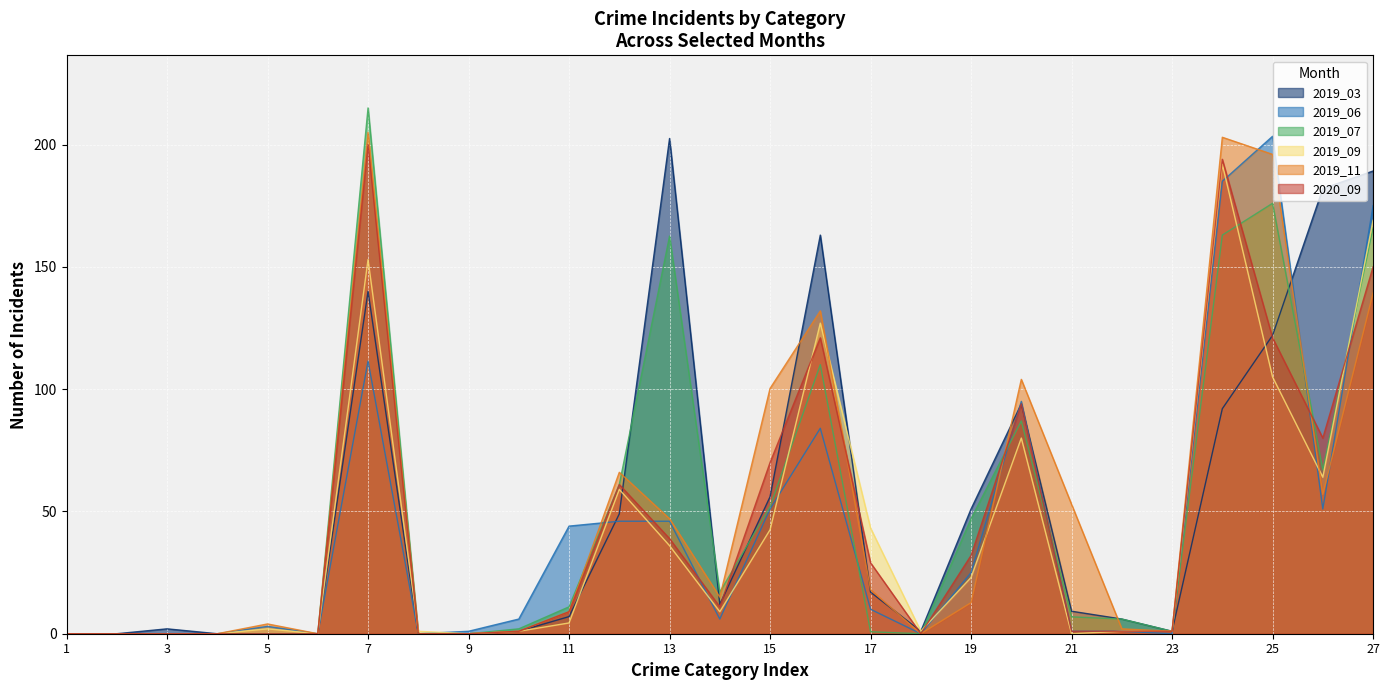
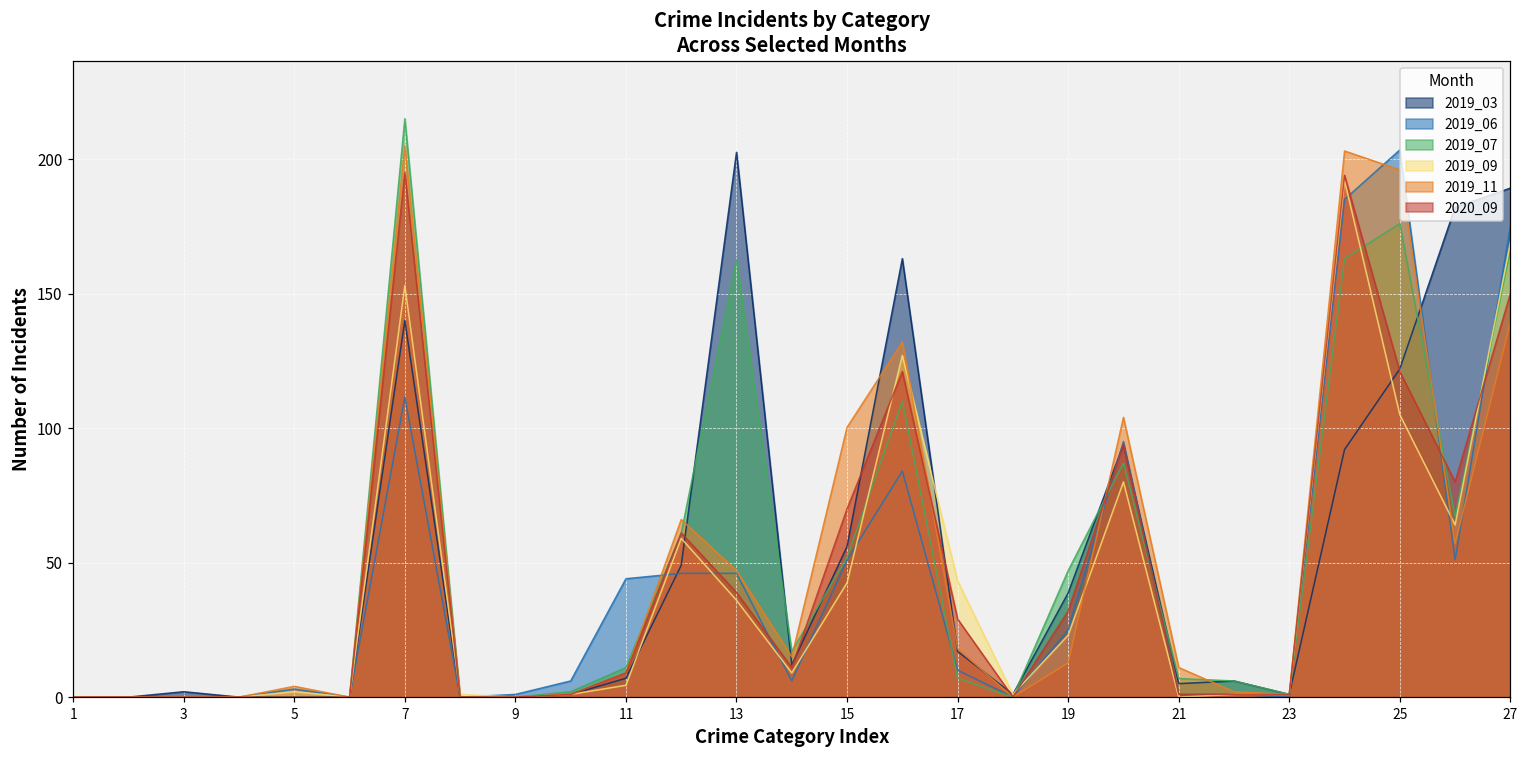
  {
    "2019_03": {
      "3": 2,
      "7": 140,
      "11": 7,
      "13": 203,
      "15": 56,
-     "19": 51,
-     "21": 9,
+     "19": 39,
+     "21": 5,
      "27": 189
    },
    "2019_06": {
      "7": 112,
      "11": 44,
      "17": 10,
      "19": 25,
      "25": 203,
      "27": 175
    },
    "2019_07": {
      "7": 215,
      "11": 11,
      "13": 163,
-     "17": 1,
+     "17": 7,
      "19": 47,
      "21": 7,
      "25": 176,
      "27": 166
    },
    "2019_09": {
      "7": 153,
      "11": 4,
      "13": 36,
      "15": 43,
      "17": 43,
      "19": 23,
      "25": 105,
      "27": 169
    },
    "2019_11": {
      "7": 205,
      "15": 100,
      "19": 13,
-     "21": 53,
+     "21": 11,
      "25": 196,
      "27": 139
    },
    "2020_09": {
-     "7": 200,
+     "7": 195,
      "13": 39,
      "15": 70,
      "17": 29,
      "19": 32,
      "27": 150
    }
  }
